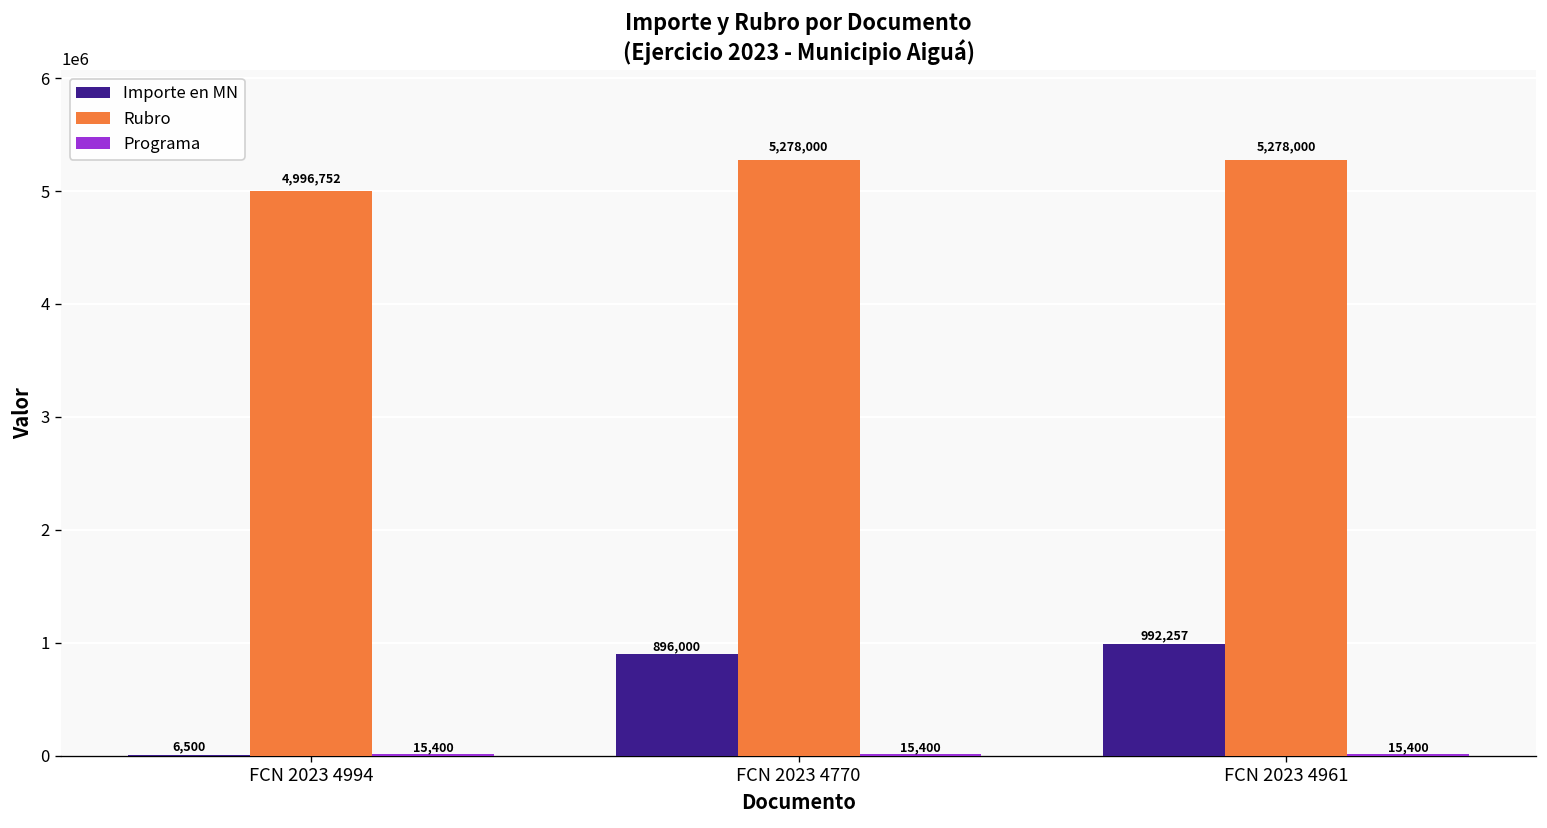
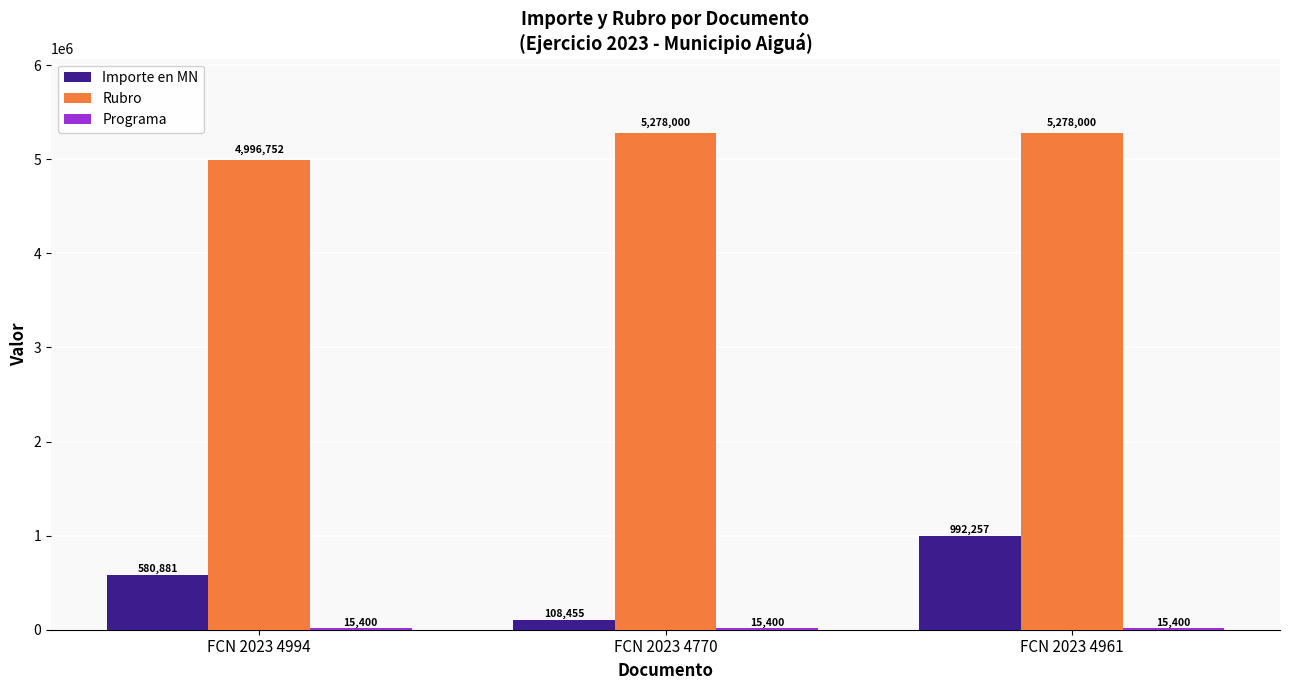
  {
    "Importe en MN": {
-     "FCN 2023 4994": "6,500",
-     "FCN 2023 4770": "896,000",
+     "FCN 2023 4994": "580,881",
+     "FCN 2023 4770": "108,455",
      "FCN 2023 4961": "992,257"
    },
    "Rubro": {
      "FCN 2023 4994": "4,996,752",
      "FCN 2023 4770": "5,278,000",
      "FCN 2023 4961": "5,278,000"
    },
    "Programa": {
      "FCN 2023 4994": "15,400",
      "FCN 2023 4770": "15,400",
      "FCN 2023 4961": "15,400"
    }
  }
